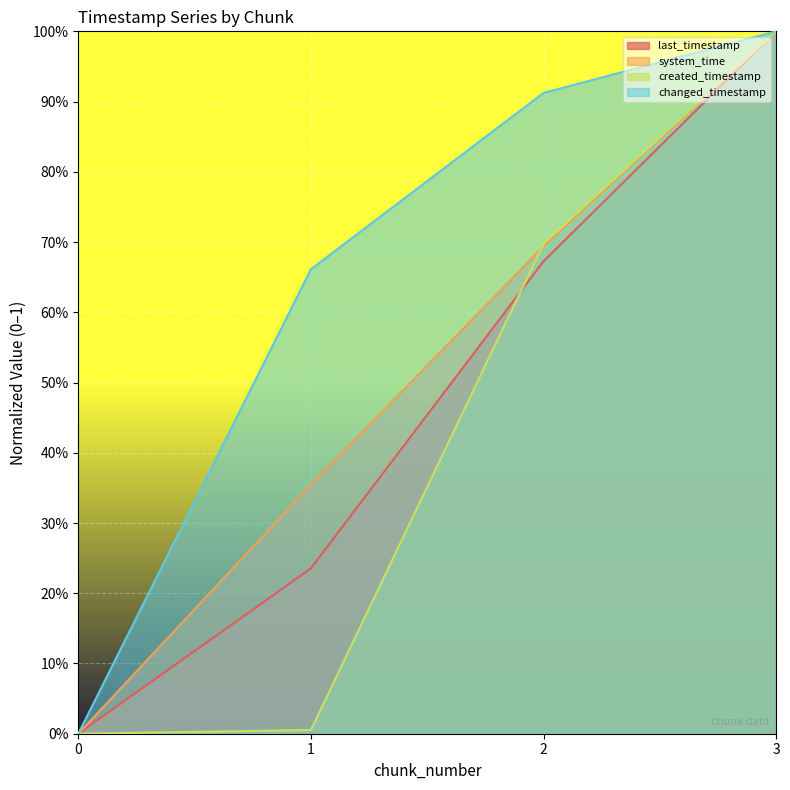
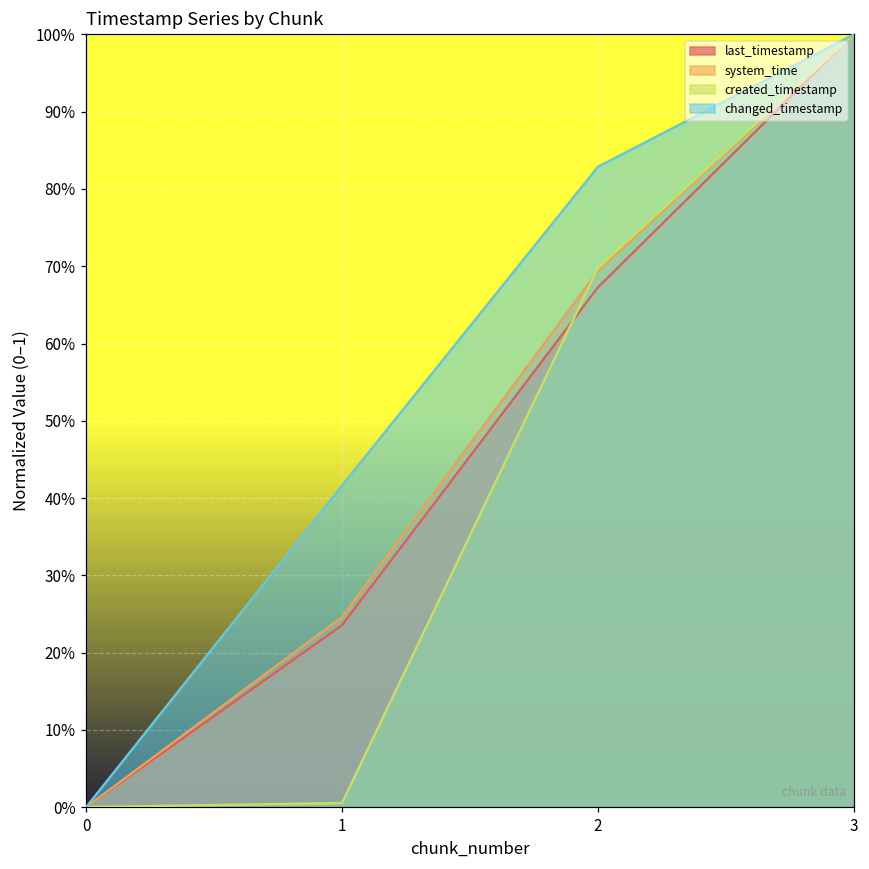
  {
    "last_timestamp": {
      "1": "24%",
      "2": "67%"
    },
    "system_time": {
-     "1": "35%",
+     "1": "25%",
      "2": "69%"
    },
    "created_timestamp": {
      "1": "1%",
      "2": "70%"
    },
    "changed_timestamp": {
-     "1": "66%",
-     "2": "91%"
+     "1": "42%",
+     "2": "83%"
    }
  }
